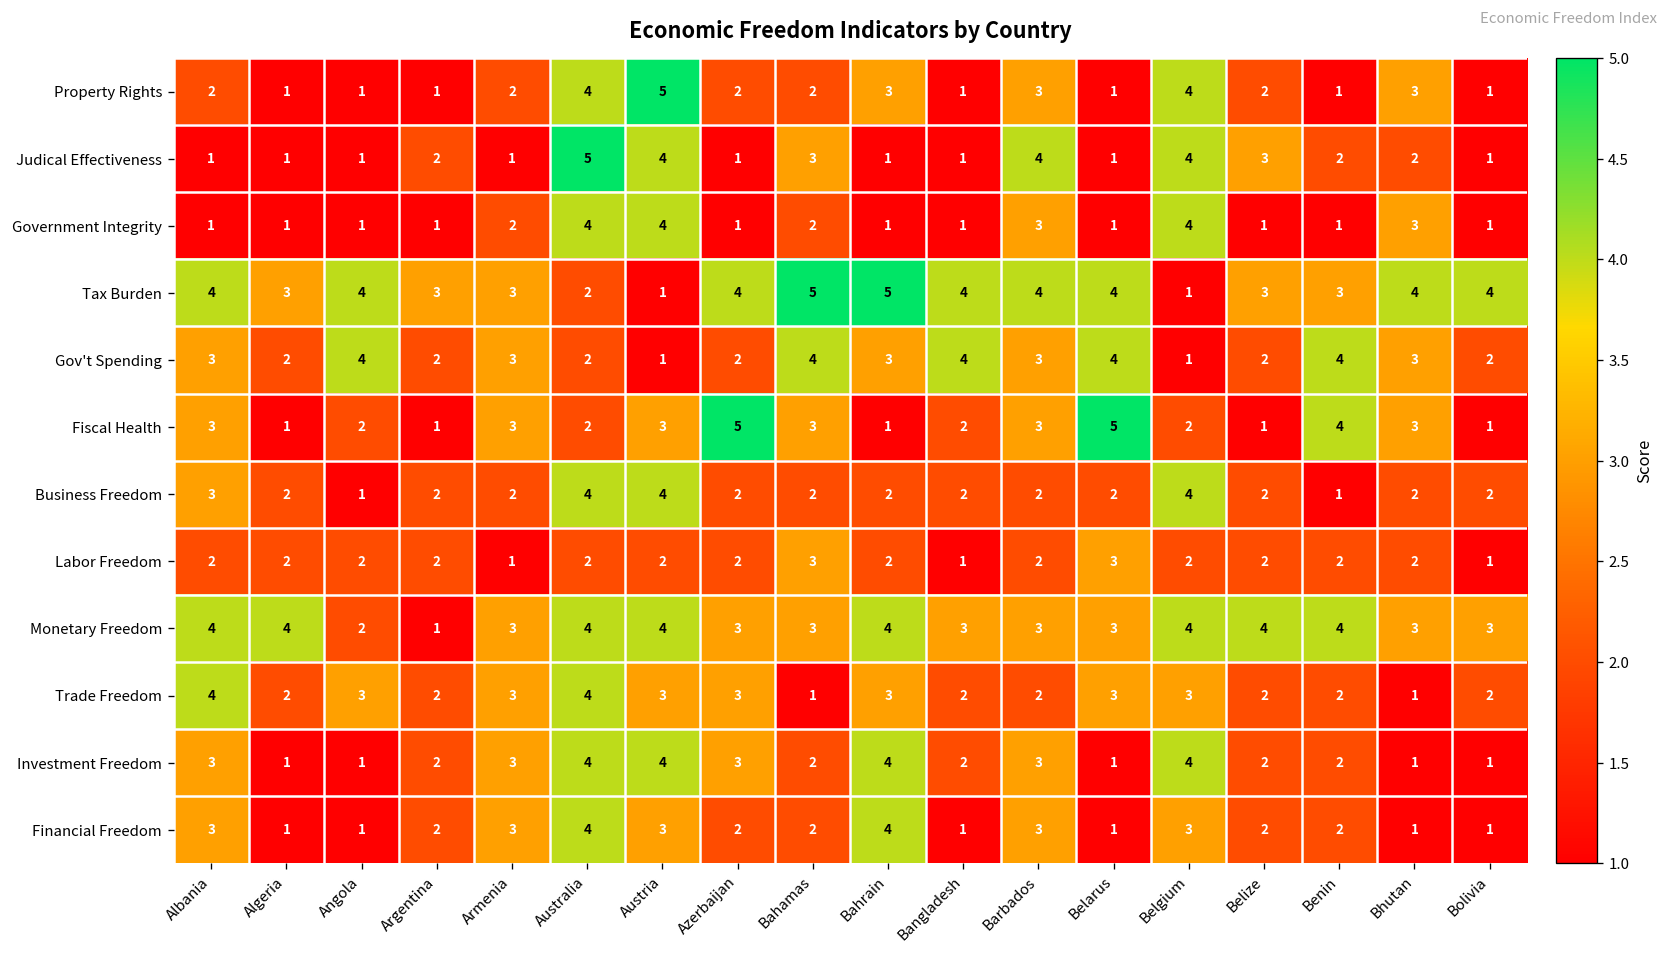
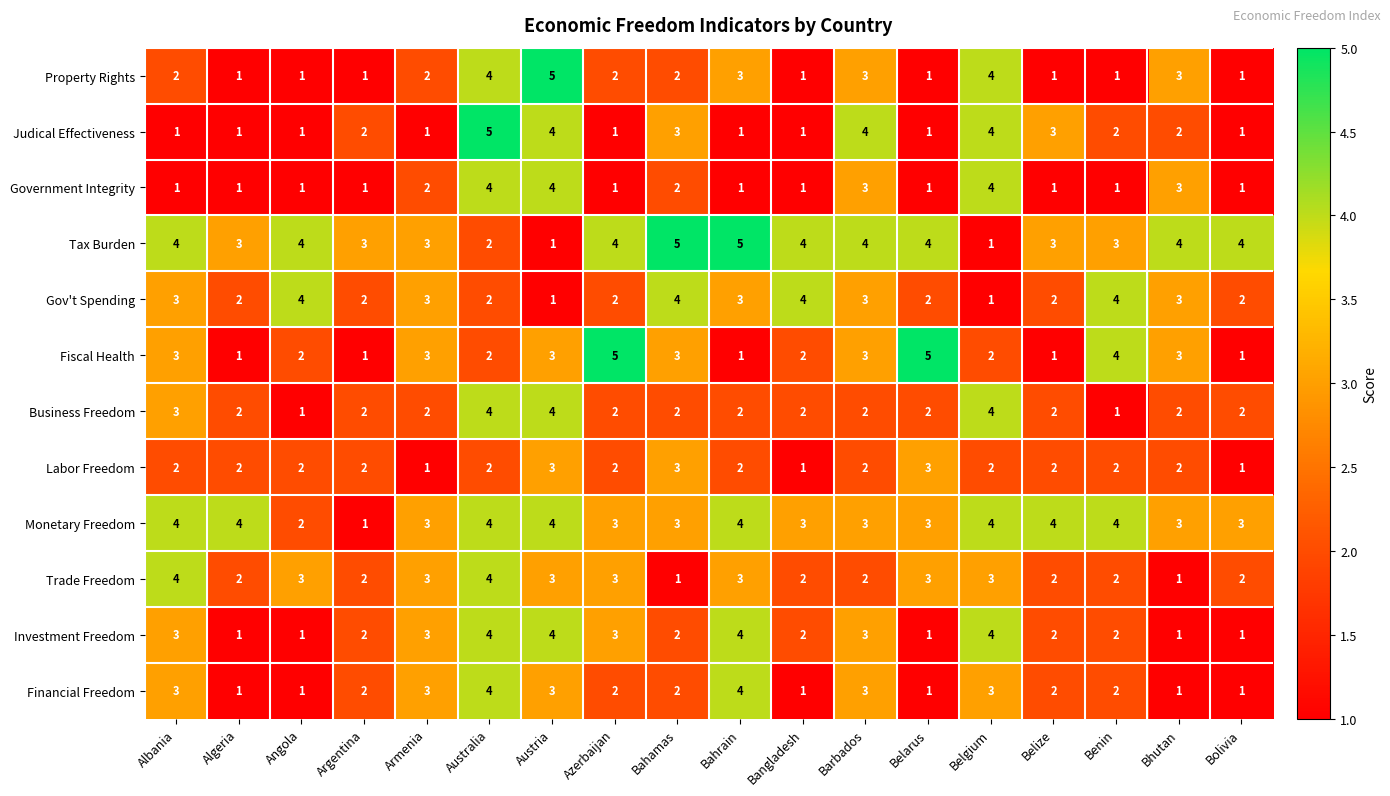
  {
    "Property Rights": {
      "Albania": 2,
      "Algeria": 1,
      "Angola": 1,
      "Argentina": 1,
      "Armenia": 2,
      "Australia": 4,
      "Austria": 5,
      "Azerbaijan": 2,
      "Bahamas": 2,
      "Bahrain": 3,
      "Bangladesh": 1,
      "Barbados": 3,
      "Belarus": 1,
      "Belgium": 4,
-     "Belize": 2,
+     "Belize": 1,
      "Benin": 1,
      "Bhutan": 3,
      "Bolivia": 1
    },
    "Gov't Spending": {
      "Albania": 3,
      "Algeria": 2,
      "Angola": 4,
      "Argentina": 2,
      "Armenia": 3,
      "Australia": 2,
      "Austria": 1,
      "Azerbaijan": 2,
      "Bahamas": 4,
      "Bahrain": 3,
      "Bangladesh": 4,
      "Barbados": 3,
-     "Belarus": 4,
+     "Belarus": 2,
      "Belgium": 1,
      "Belize": 2,
      "Benin": 4,
      "Bhutan": 3,
      "Bolivia": 2
    },
    "Labor Freedom": {
      "Albania": 2,
      "Algeria": 2,
      "Angola": 2,
      "Argentina": 2,
      "Armenia": 1,
      "Australia": 2,
-     "Austria": 2,
+     "Austria": 3,
      "Azerbaijan": 2,
      "Bahamas": 3,
      "Bahrain": 2,
      "Bangladesh": 1,
      "Barbados": 2,
      "Belarus": 3,
      "Belgium": 2,
      "Belize": 2,
      "Benin": 2,
      "Bhutan": 2,
      "Bolivia": 1
    }
  }
